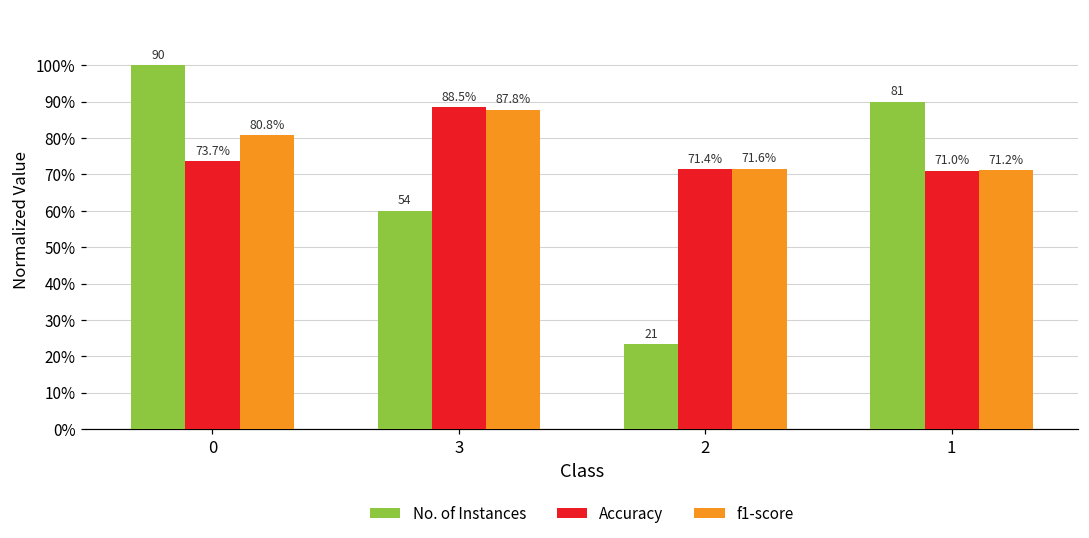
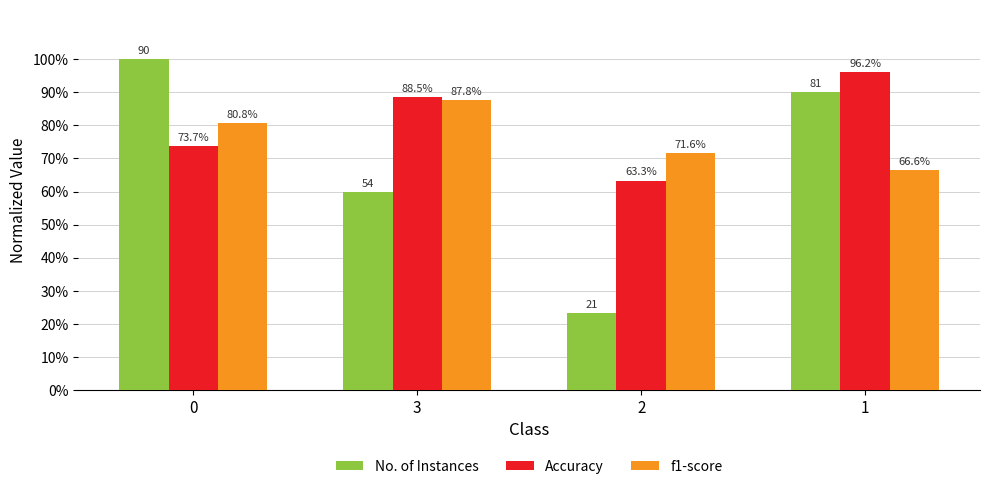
  {
    "Accuracy": {
      "0": "73.7%",
      "3": "88.5%",
-     "2": "71.4%",
-     "1": "71.0%"
+     "2": "63.3%",
+     "1": "96.2%"
    },
    "f1-score": {
      "0": "80.8%",
      "3": "87.8%",
      "2": "71.6%",
-     "1": "71.2%"
+     "1": "66.6%"
    }
  }
